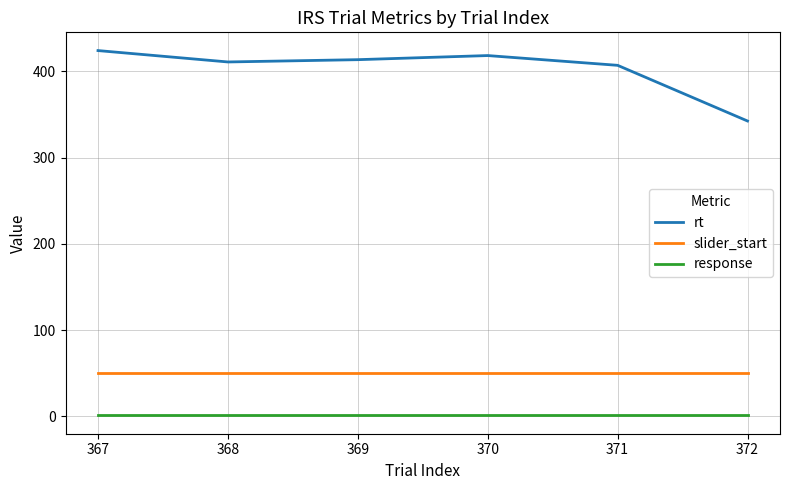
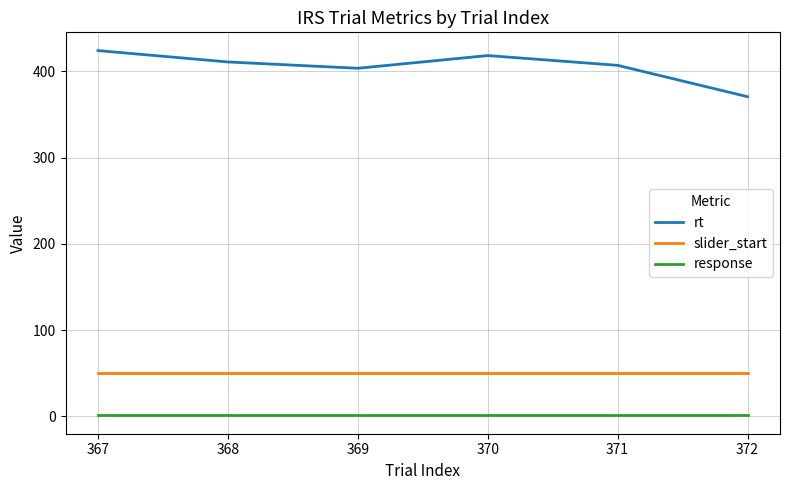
  {
    "rt": {
      "367": 420,
      "368": 410,
-     "369": 410,
+     "369": 400,
      "370": 420,
      "371": 410,
-     "372": 340
+     "372": 370
    },
    "slider_start": {
      "367": 50,
      "368": 50,
      "369": 50,
      "370": 50,
      "371": 50,
      "372": 50
    },
    "response": {
      "367": 0,
      "368": 0,
      "369": 0,
      "370": 0,
      "371": 0,
      "372": 0
    }
  }
